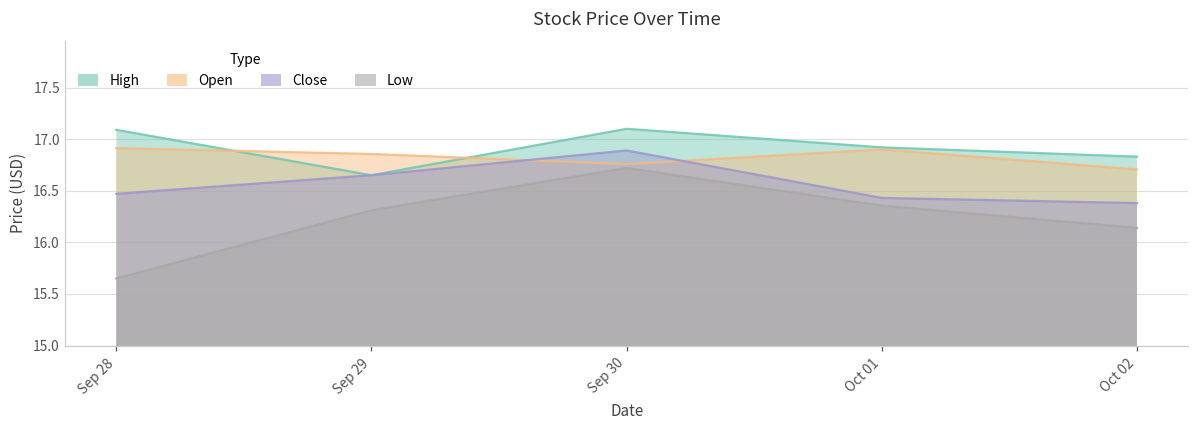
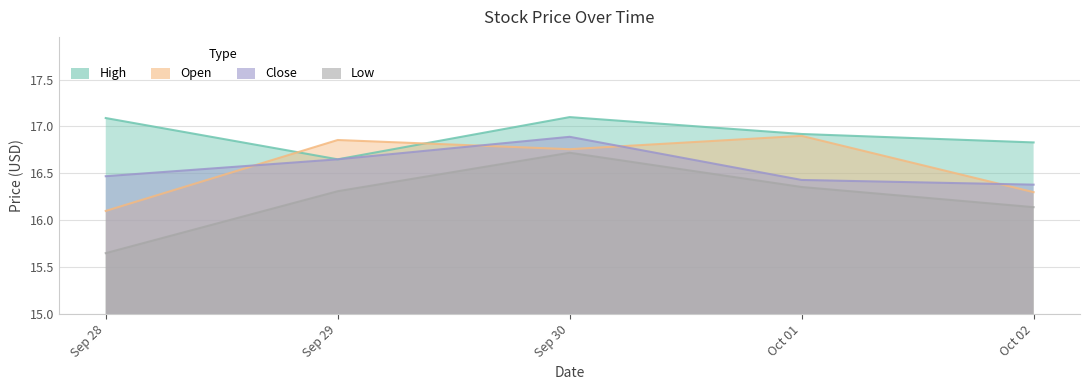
  {
    "Open": {
-     "Sep 28": 16.9,
+     "Sep 28": 16.1,
      "Sep 29": 16.9,
      "Sep 30": 16.8,
-     "Oct 02": 16.7
+     "Oct 02": 16.3
    }
  }
